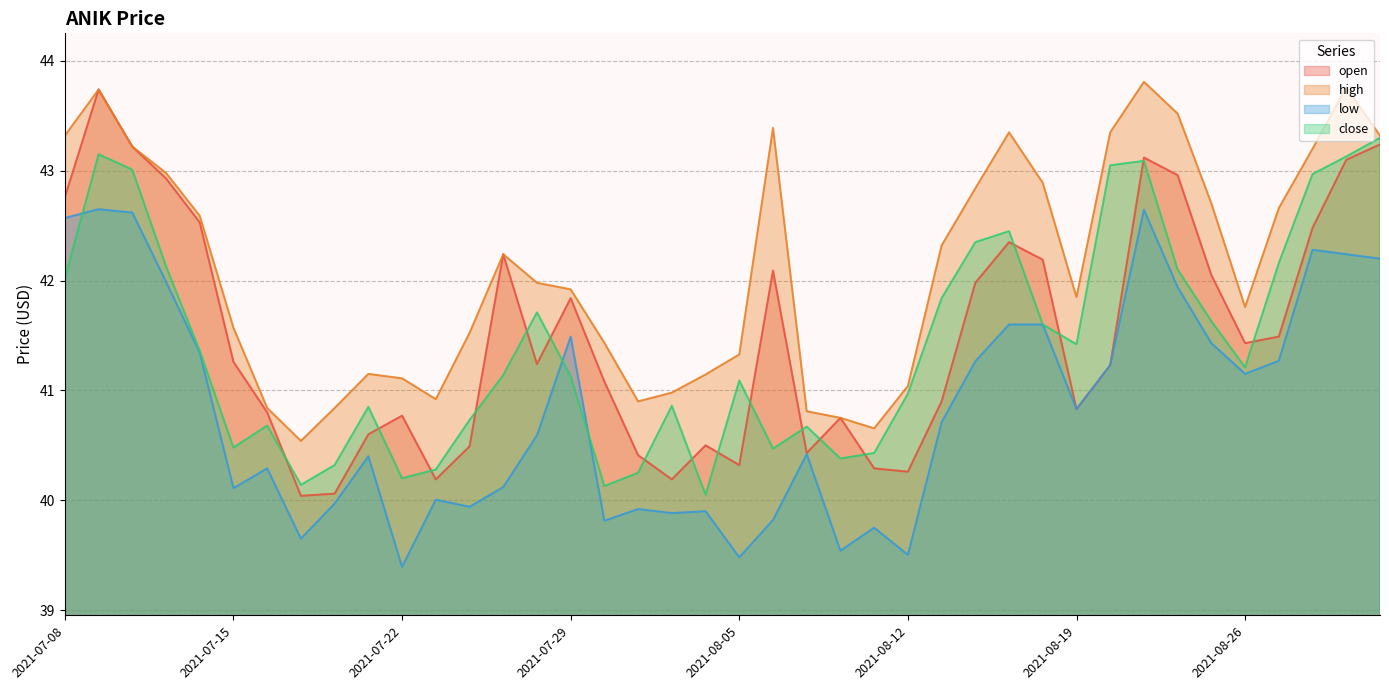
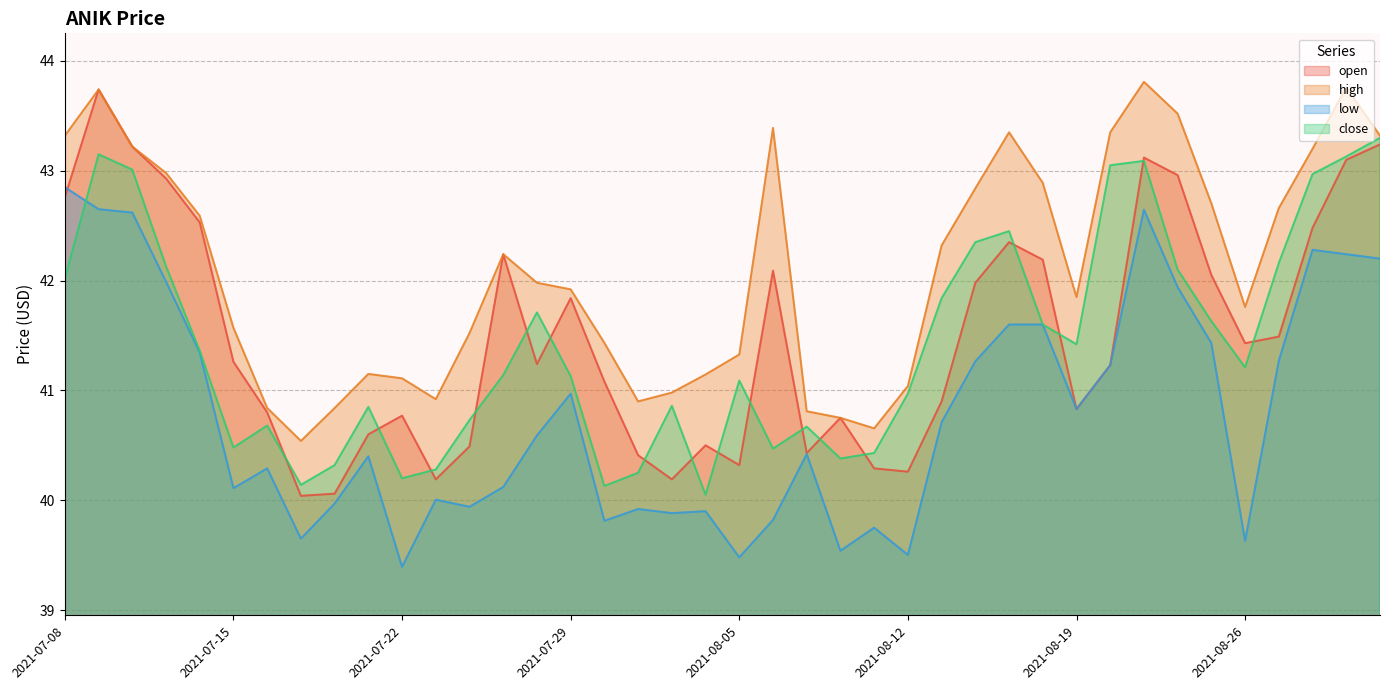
  {
    "low": {
-     "2021-07-08": 42.57,
+     "2021-07-08": 42.85,
      "2021-07-15": 40.11,
      "2021-07-22": 39.39,
-     "2021-07-29": 41.49,
+     "2021-07-29": 40.97,
      "2021-08-05": 39.48,
      "2021-08-12": 39.50,
-     "2021-08-26": 41.15
+     "2021-08-26": 39.63
    },
    "close": {
      "2021-07-08": 42.02,
      "2021-07-15": 40.48,
      "2021-07-22": 40.20,
      "2021-07-29": 41.13,
      "2021-08-05": 41.09,
      "2021-08-12": 40.97,
      "2021-08-19": 41.42,
      "2021-08-26": 41.21
    }
  }
